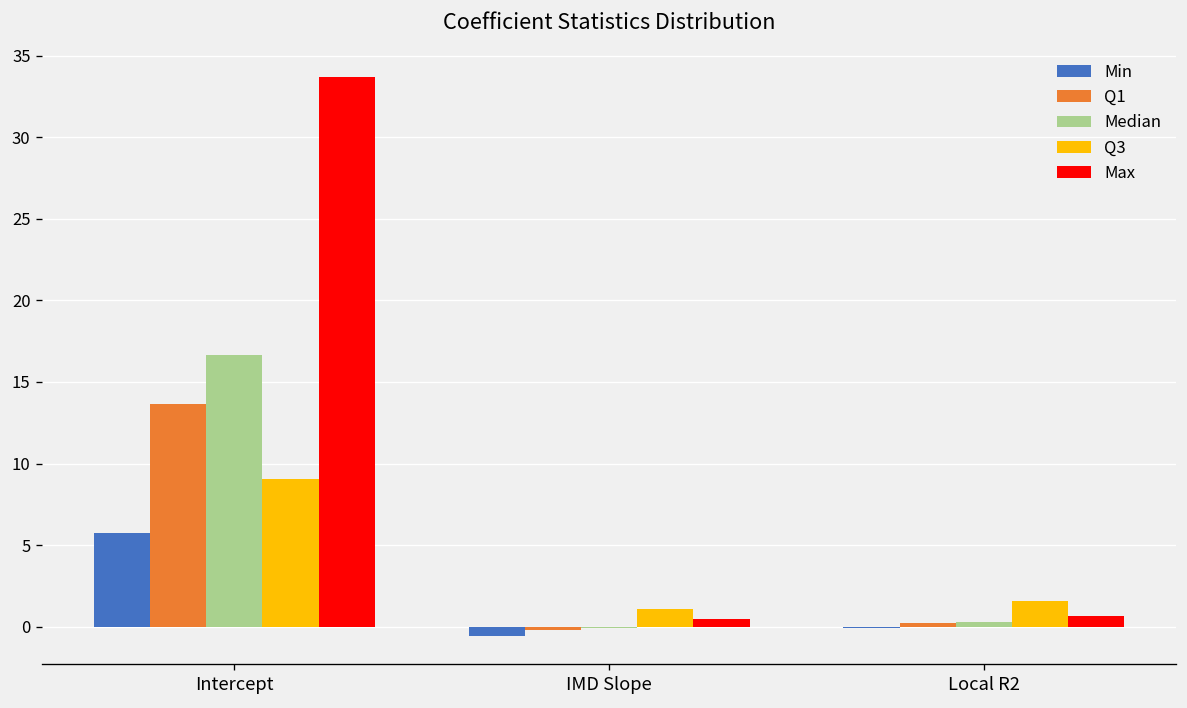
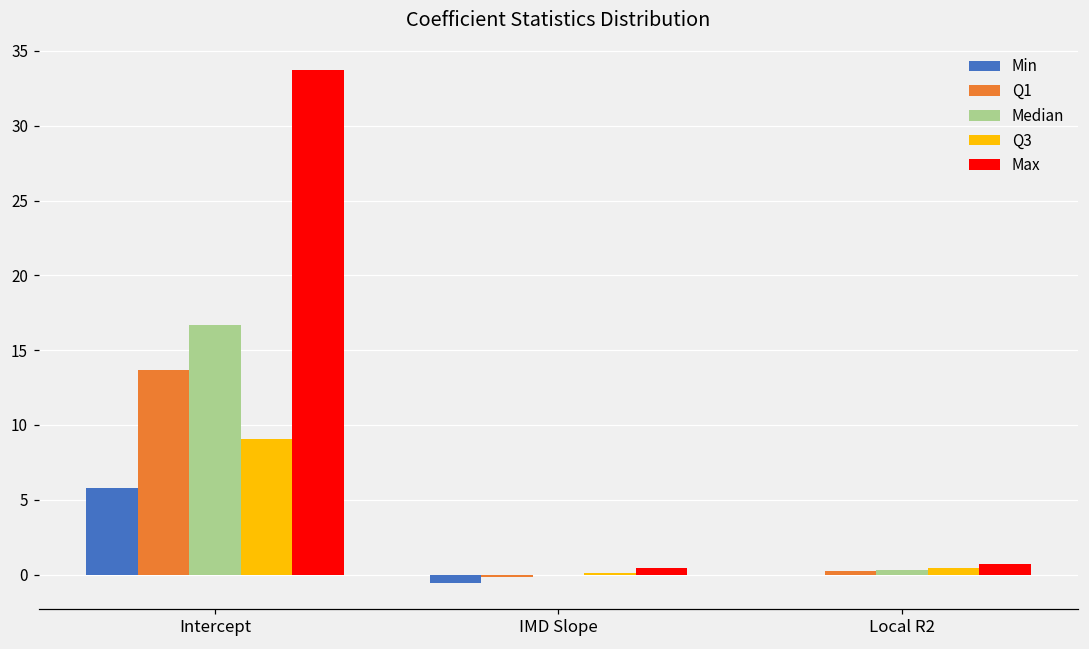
  {
    "Min": {
      "Intercept": 5.8,
      "IMD Slope": -0.6
    },
    "Q1": {
      "Intercept": 13.7,
      "Local R2": 0.2
    },
    "Median": {
      "Intercept": 16.7,
      "Local R2": 0.3
    },
    "Q3": {
      "Intercept": 9.1,
-     "IMD Slope": 1.1,
-     "Local R2": 1.6
+     "IMD Slope": 0.1,
+     "Local R2": 0.4
    },
    "Max": {
      "Intercept": 33.7,
      "IMD Slope": 0.5,
      "Local R2": 0.7
    }
  }
